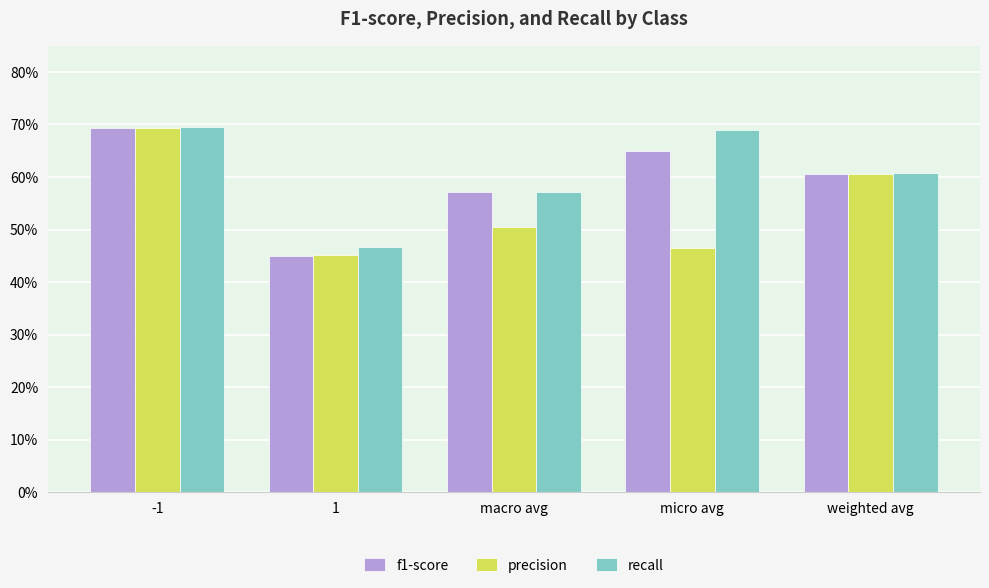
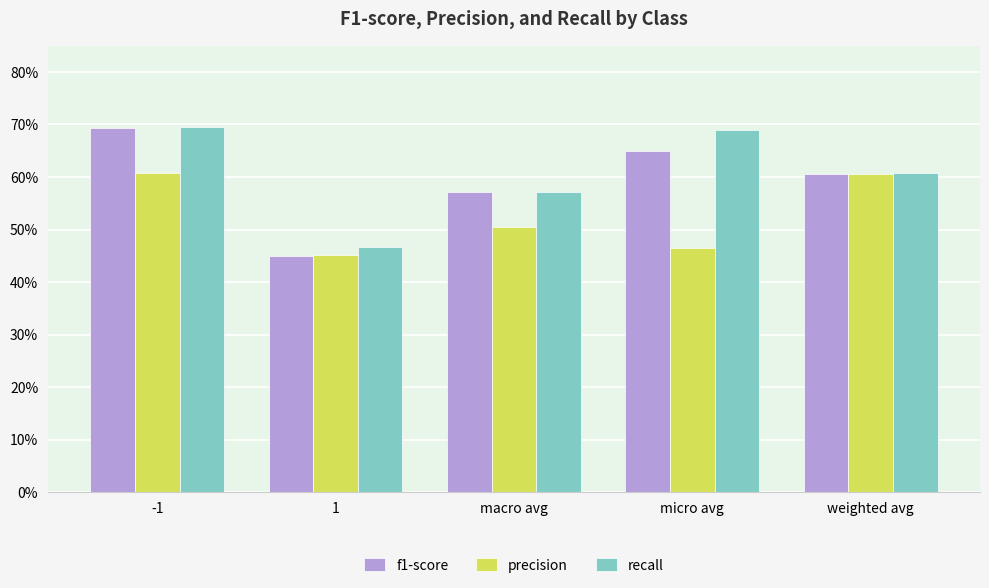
  {
    "f1-score": {
      "-1": "69%",
      "1": "45%",
      "macro avg": "57%",
      "micro avg": "65%",
      "weighted avg": "61%"
    },
    "precision": {
-     "-1": "69%",
+     "-1": "61%",
      "1": "45%",
      "macro avg": "51%",
      "micro avg": "47%",
      "weighted avg": "61%"
    },
    "recall": {
      "-1": "69%",
      "1": "47%",
      "macro avg": "57%",
      "micro avg": "69%",
      "weighted avg": "61%"
    }
  }
